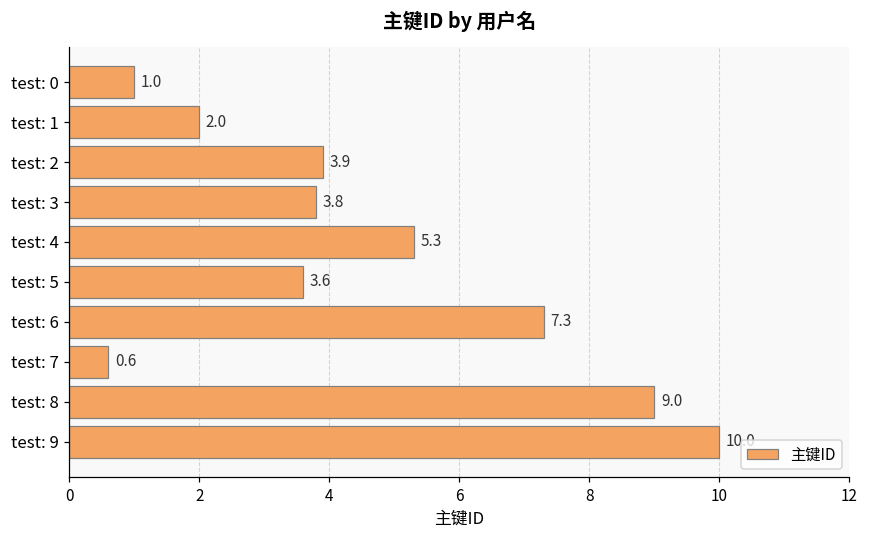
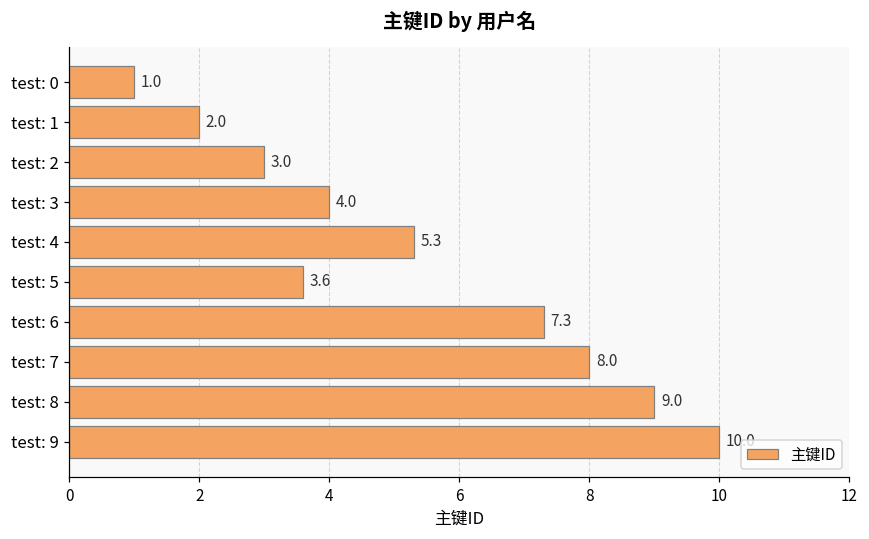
  {
    "test: 0": 1.0,
    "test: 1": 2.0,
-   "test: 2": 3.9,
-   "test: 3": 3.8,
+   "test: 2": 3.0,
+   "test: 3": 4.0,
    "test: 4": 5.3,
    "test: 5": 3.6,
    "test: 6": 7.3,
-   "test: 7": 0.6,
+   "test: 7": 8.0,
    "test: 8": 9.0
  }
